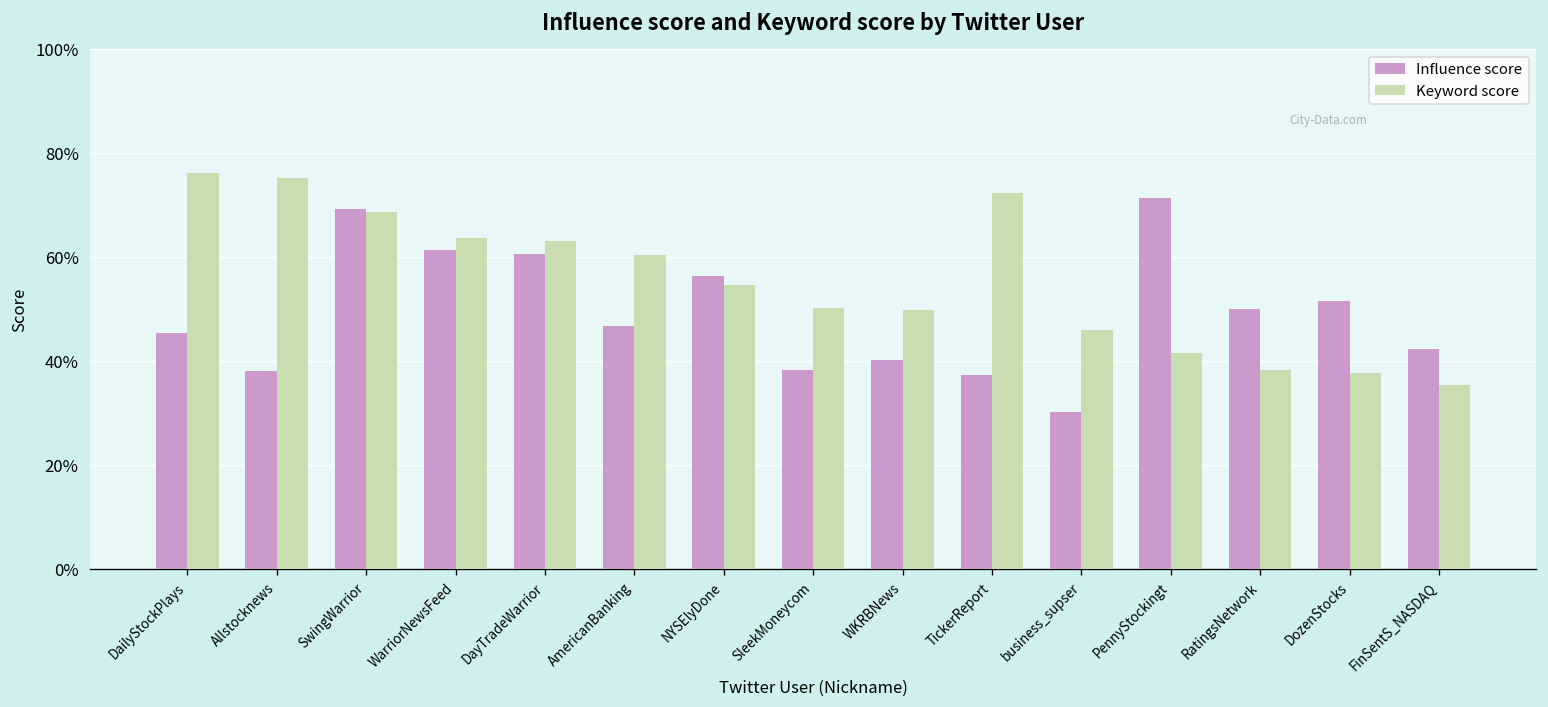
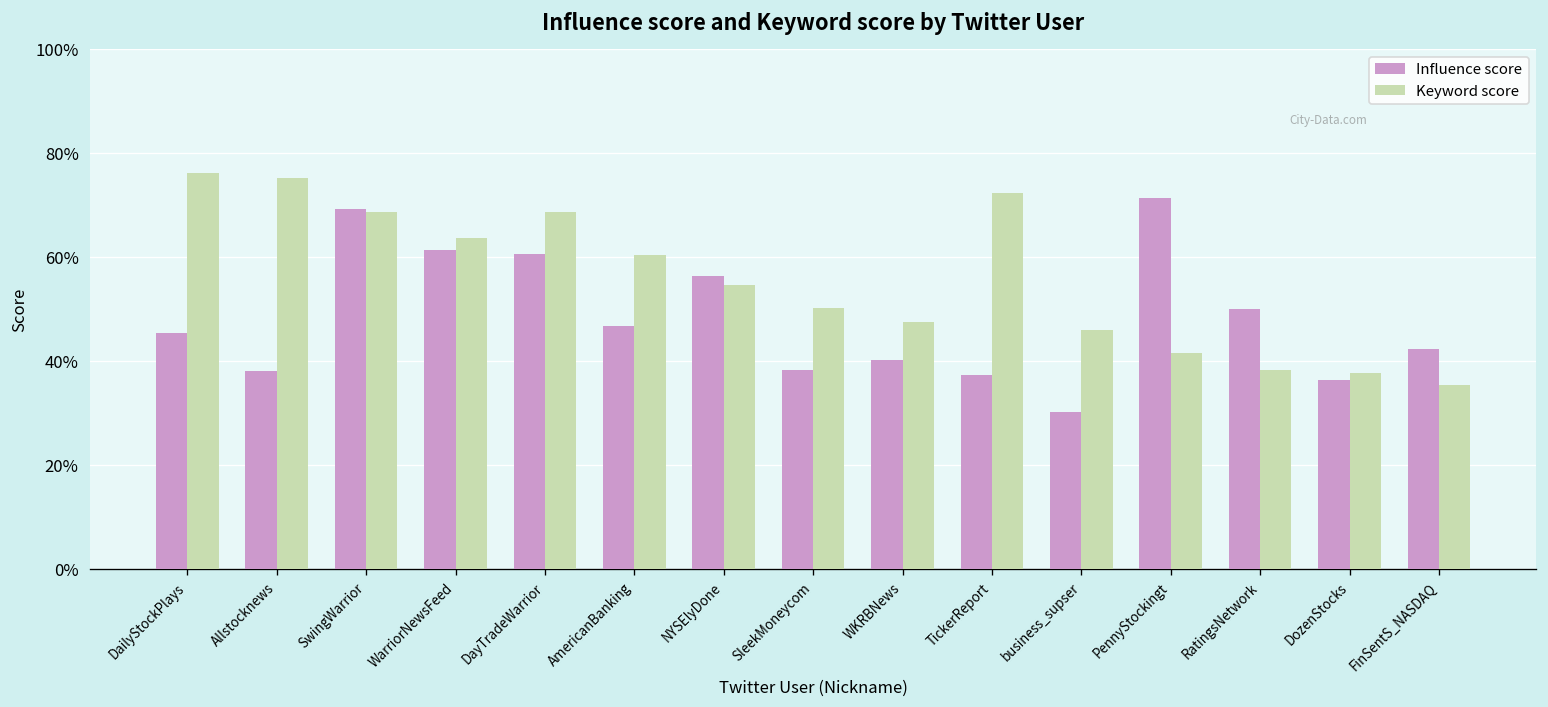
  {
    "Influence score": {
      "DailyStockPlays": "45%",
      "Allstocknews": "38%",
      "SwingWarrior": "69%",
      "WarriorNewsFeed": "61%",
      "DayTradeWarrior": "61%",
      "AmericanBanking": "47%",
      "NYSElyDone": "56%",
      "SleekMoneycom": "38%",
      "WKRBNews": "40%",
      "TickerReport": "37%",
      "business_supser": "30%",
      "PennyStockingt": "71%",
      "RatingsNetwork": "50%",
-     "DozenStocks": "52%",
+     "DozenStocks": "36%",
      "FinSentS_NASDAQ": "42%"
    },
    "Keyword score": {
      "DailyStockPlays": "76%",
      "Allstocknews": "75%",
      "SwingWarrior": "69%",
      "WarriorNewsFeed": "64%",
-     "DayTradeWarrior": "63%",
+     "DayTradeWarrior": "69%",
      "AmericanBanking": "60%",
      "NYSElyDone": "55%",
      "SleekMoneycom": "50%",
-     "WKRBNews": "50%",
+     "WKRBNews": "48%",
      "TickerReport": "72%",
      "business_supser": "46%",
      "PennyStockingt": "42%",
      "RatingsNetwork": "38%",
      "DozenStocks": "38%",
      "FinSentS_NASDAQ": "35%"
    }
  }
